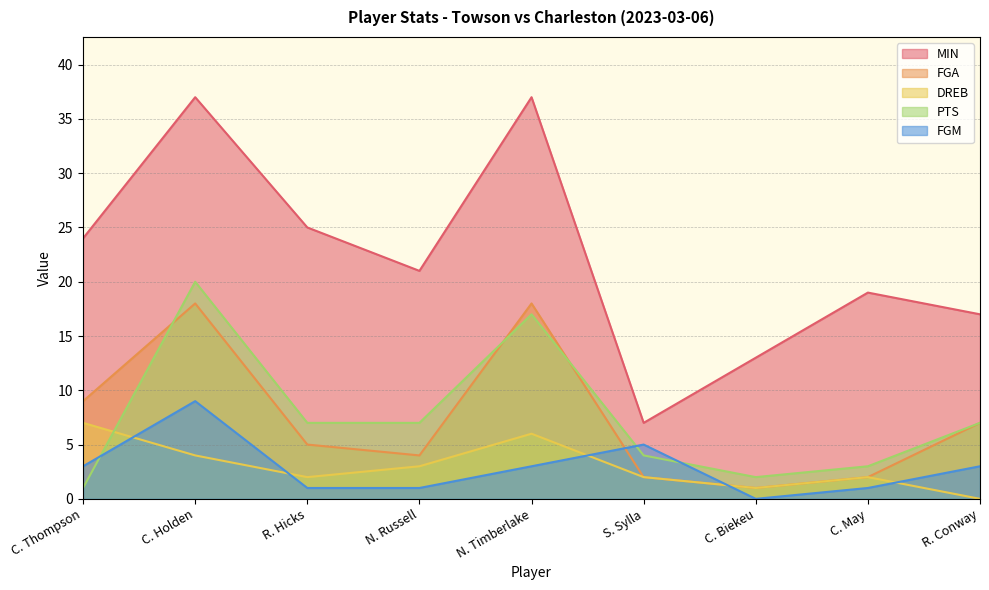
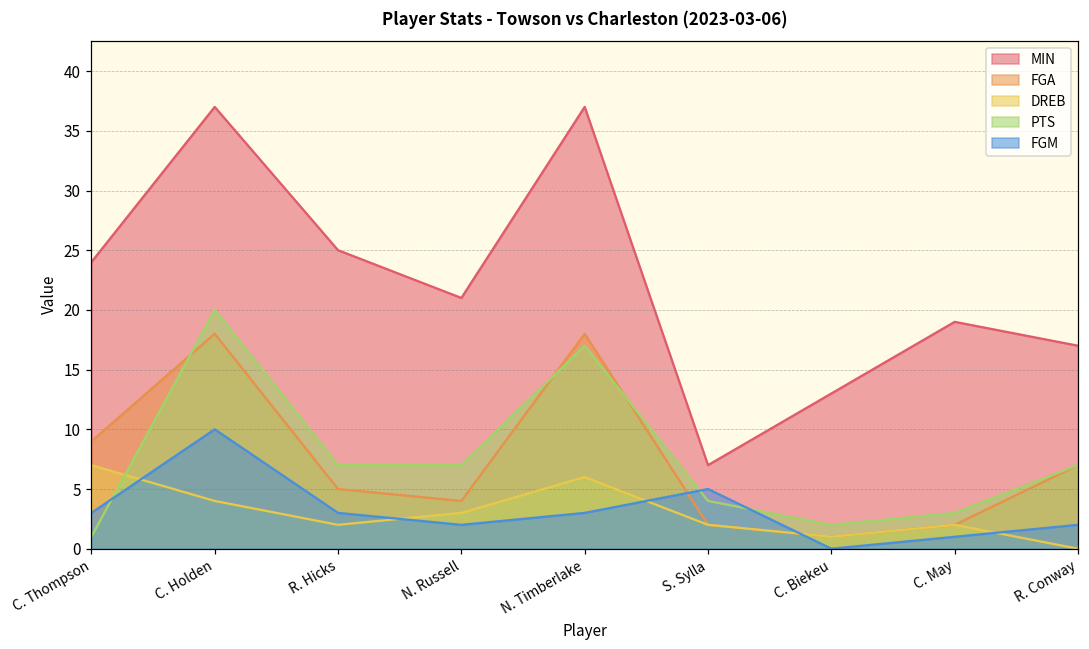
  {
    "PTS": {
      "C. Thompson": 1,
      "C. Holden": 20,
      "R. Hicks": 7,
      "N. Russell": 7,
      "N. Timberlake": 17,
      "S. Sylla": 4,
      "C. Biekeu": 2,
      "C. May": 3
    },
    "FGM": {
      "C. Thompson": 3,
-     "C. Holden": 9,
-     "R. Hicks": 1,
-     "N. Russell": 1,
+     "C. Holden": 10,
+     "R. Hicks": 3,
+     "N. Russell": 2,
      "N. Timberlake": 3,
      "S. Sylla": 5,
      "C. Biekeu": 0,
      "C. May": 1,
-     "R. Conway": 3
+     "R. Conway": 2
    }
  }
